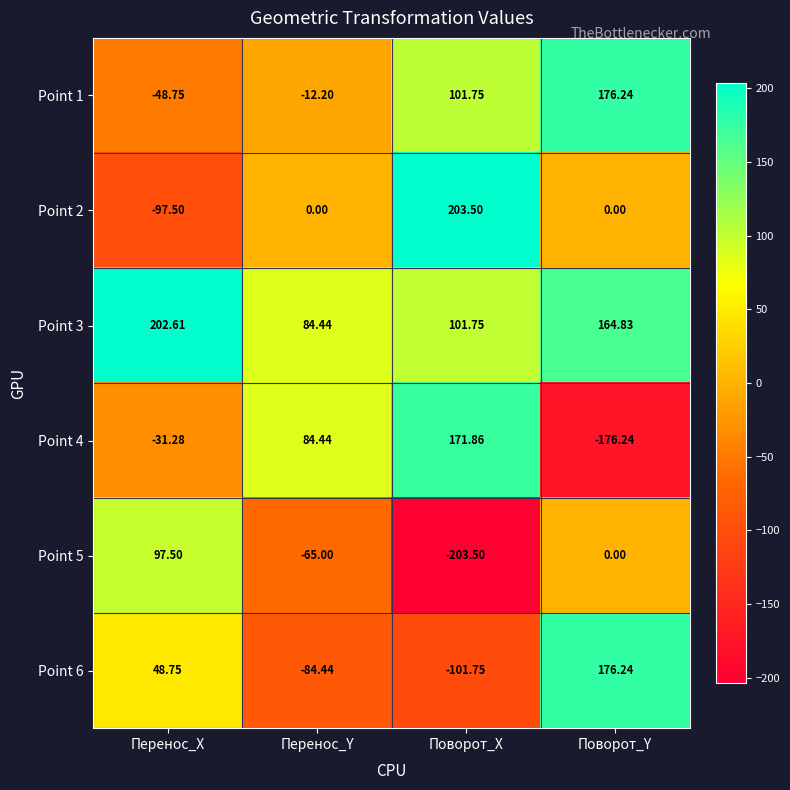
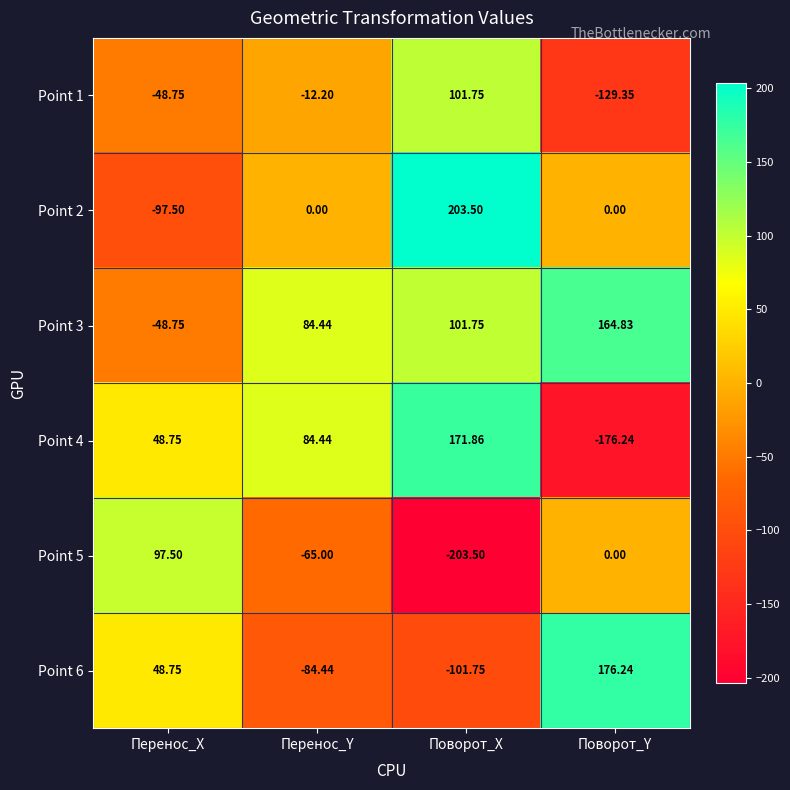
  {
    "Point 1": {
      "Перенос_X": -48.75,
      "Перенос_Y": -12.20,
      "Поворот_X": 101.75,
-     "Поворот_Y": 176.24
+     "Поворот_Y": -129.35
    },
    "Point 2": {
      "Перенос_X": -97.50,
      "Перенос_Y": 0.00,
      "Поворот_X": 203.50,
      "Поворот_Y": 0.00
    },
    "Point 3": {
-     "Перенос_X": 202.61,
+     "Перенос_X": -48.75,
      "Перенос_Y": 84.44,
      "Поворот_X": 101.75,
      "Поворот_Y": 164.83
    },
    "Point 4": {
-     "Перенос_X": -31.28,
+     "Перенос_X": 48.75,
      "Перенос_Y": 84.44,
      "Поворот_X": 171.86,
      "Поворот_Y": -176.24
    },
    "Point 5": {
      "Перенос_X": 97.50,
      "Перенос_Y": -65.00,
      "Поворот_X": -203.50,
      "Поворот_Y": 0.00
    },
    "Point 6": {
      "Перенос_X": 48.75,
      "Перенос_Y": -84.44,
      "Поворот_X": -101.75,
      "Поворот_Y": 176.24
    }
  }
